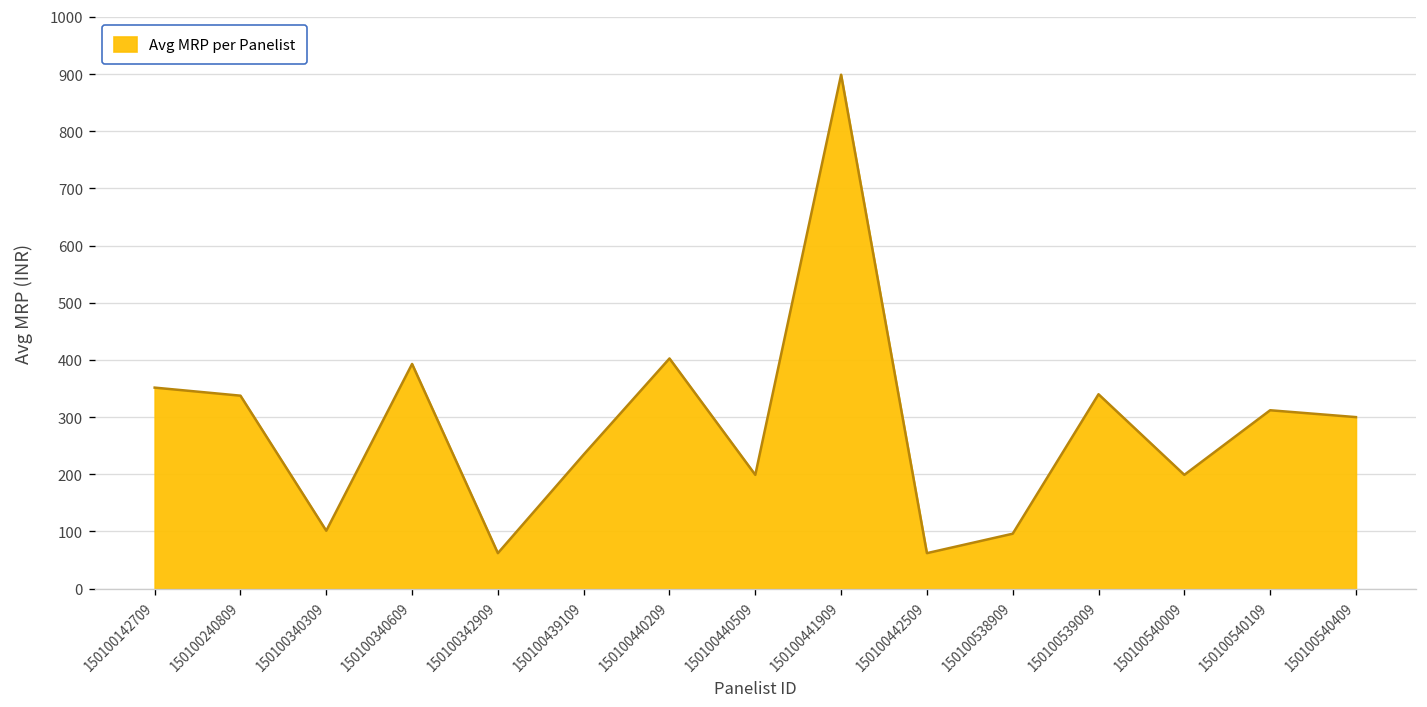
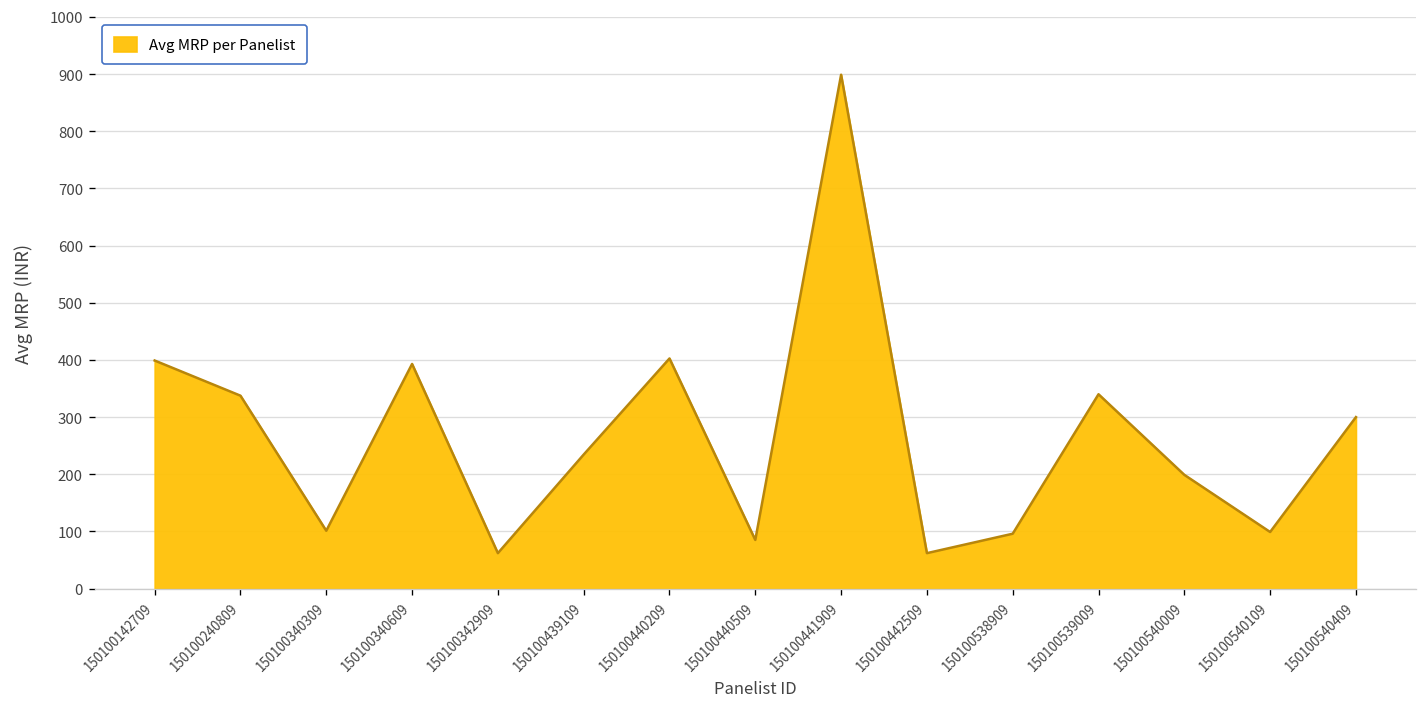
  {
-   "150100142709": 350,
+   "150100142709": 400,
    "150100240809": 340,
    "150100340309": 100,
    "150100340609": 390,
    "150100342909": 60,
    "150100439109": 230,
    "150100440209": 400,
-   "150100440509": 200,
+   "150100440509": 90,
    "150100441909": 900,
    "150100442509": 60,
    "150100538909": 100,
    "150100539009": 340,
    "150100540009": 200,
-   "150100540109": 310,
+   "150100540109": 100,
    "150100540409": 300
  }
